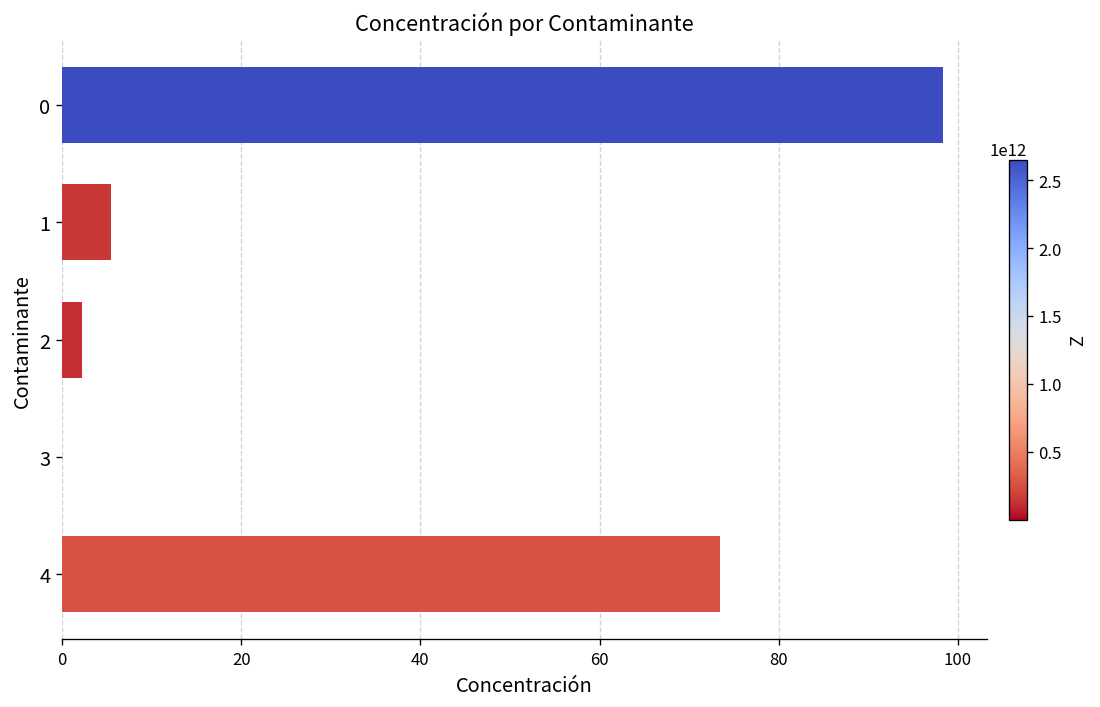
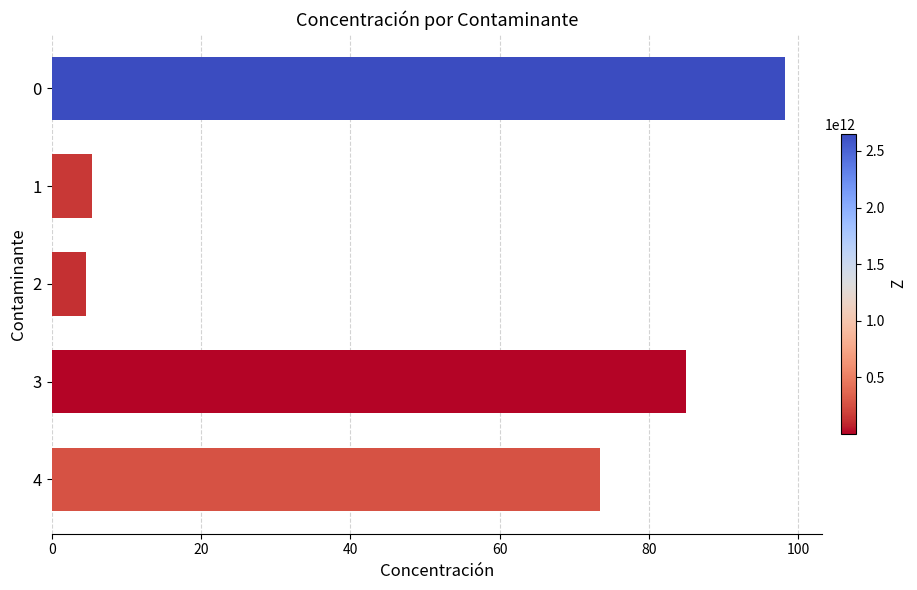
  {
    "0": 98,
    "1": 5,
-   "2": 2,
-   "3": 0,
+   "2": 5,
+   "3": 85,
    "4": 73
  }
